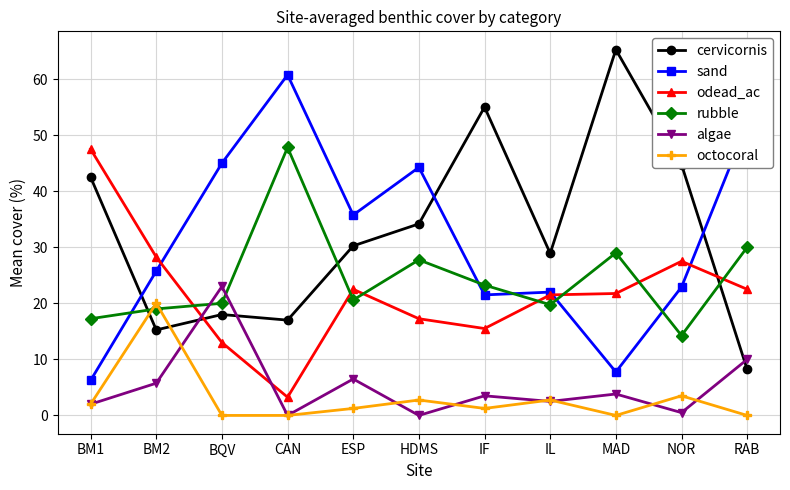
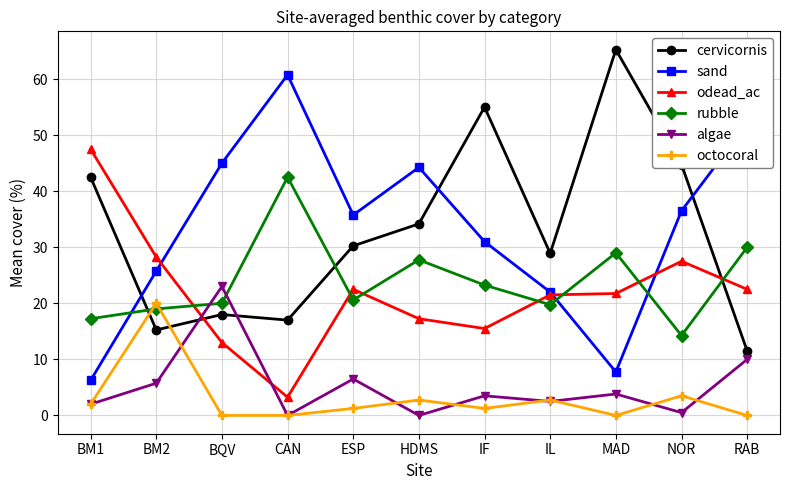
  {
    "cervicornis": {
      "BM1": 43,
      "BM2": 15,
      "BQV": 18,
      "CAN": 17,
      "ESP": 30,
      "HDMS": 34,
      "IF": 55,
      "IL": 29,
      "MAD": 65,
-     "RAB": 8
+     "RAB": 12
    },
    "sand": {
      "BM1": 6,
      "BM2": 26,
      "BQV": 45,
      "CAN": 61,
      "ESP": 36,
      "HDMS": 44,
-     "IF": 22,
+     "IF": 31,
      "IL": 22,
      "MAD": 8,
-     "NOR": 23
+     "NOR": 37
    },
    "odead_ac": {
      "BM1": 48,
      "BM2": 28,
      "BQV": 13,
      "CAN": 3,
      "ESP": 23,
      "HDMS": 17,
      "IF": 16,
      "IL": 22,
      "MAD": 22,
      "NOR": 28,
      "RAB": 23
    },
    "rubble": {
      "BM1": 17,
      "BM2": 19,
      "BQV": 20,
-     "CAN": 48,
+     "CAN": 43,
      "ESP": 21,
      "HDMS": 28,
      "IF": 23,
      "IL": 20,
      "MAD": 29,
      "NOR": 14,
      "RAB": 30
    },
    "algae": {
      "BM2": 6,
      "BQV": 23,
      "ESP": 7,
      "HDMS": 0,
      "IF": 4,
      "MAD": 4,
      "NOR": 1,
      "RAB": 10
    },
    "octocoral": {
      "BM2": 20,
      "BQV": 0,
      "ESP": 1,
      "HDMS": 3,
      "IF": 1,
      "MAD": 0,
      "NOR": 4,
      "RAB": 0
    }
  }
